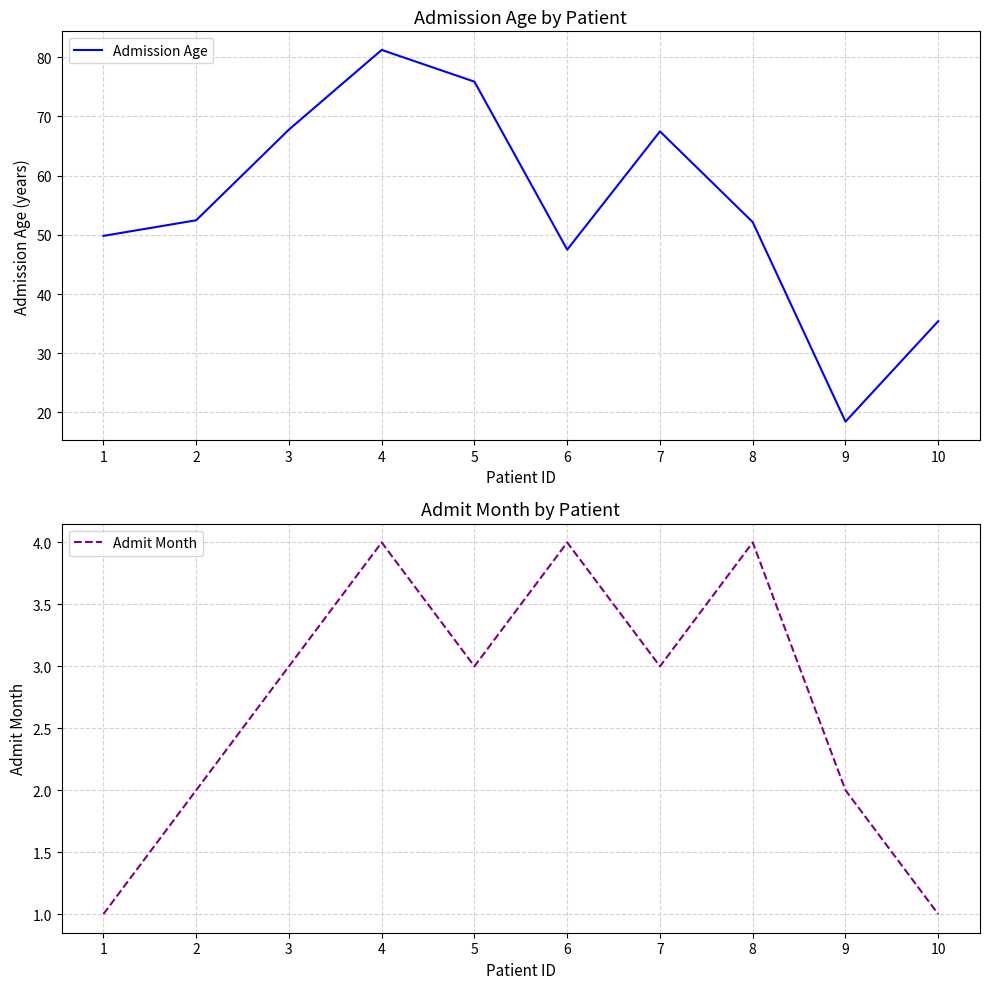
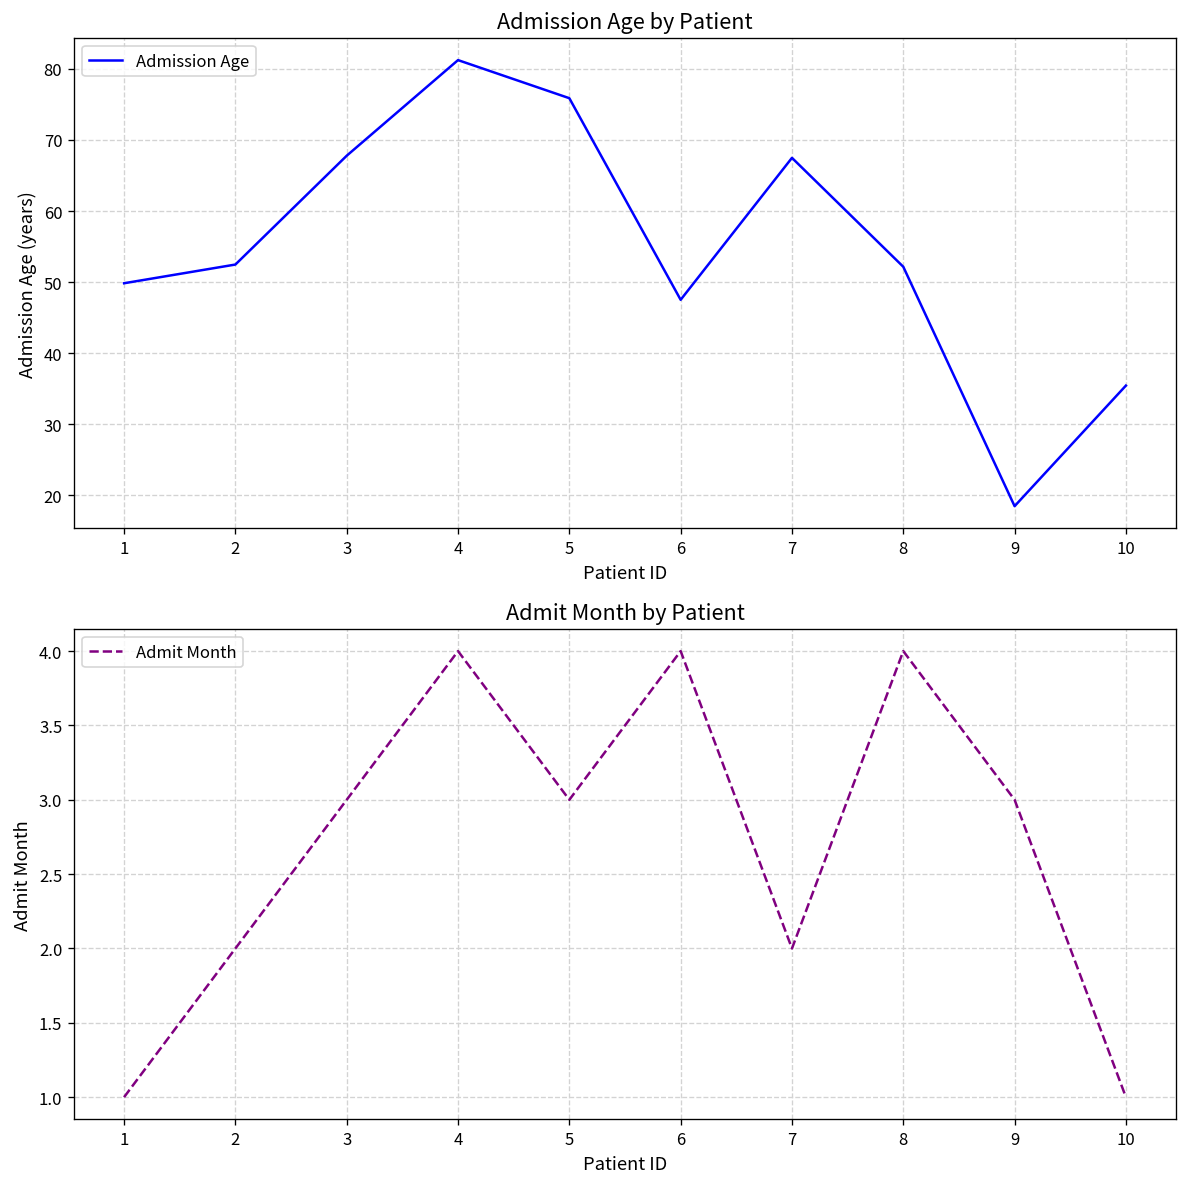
  {
    "Admission Age by Patient": {
      "1": 50,
      "2": 52,
      "3": 68,
      "4": 81,
      "5": 76,
      "6": 47,
      "7": 67,
      "8": 52,
      "9": 18,
      "10": 35
    },
    "Admit Month by Patient": {
      "1": 1,
      "2": 2,
      "3": 3,
      "4": 4,
      "5": 3,
      "6": 4,
-     "7": 3,
+     "7": 2,
      "8": 4,
-     "9": 2,
+     "9": 3,
      "10": 1
    }
  }
